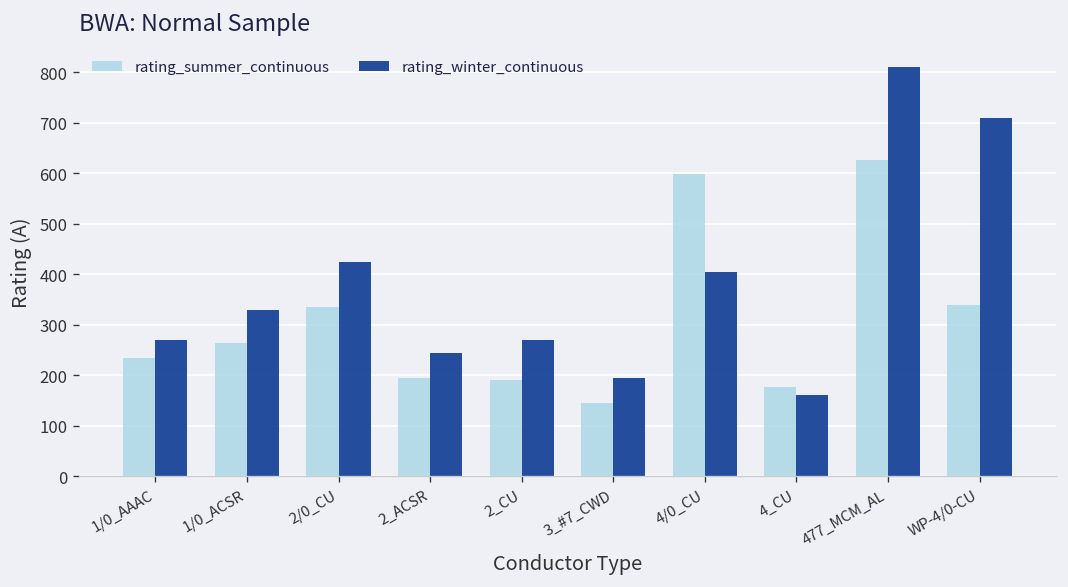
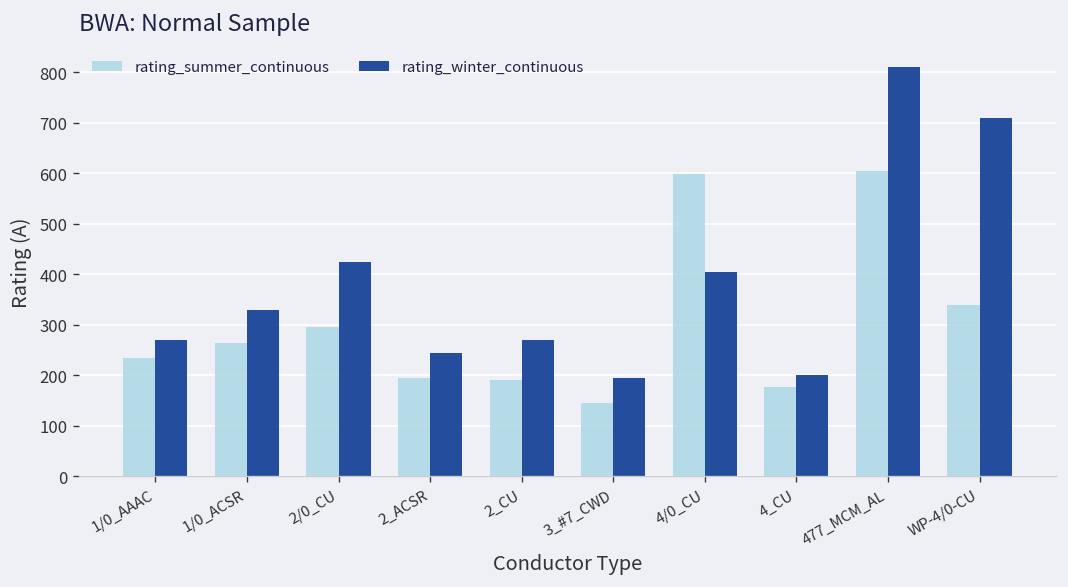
  {
    "rating_summer_continuous": {
      "1/0_AAAC": 240,
      "1/0_ACSR": 270,
-     "2/0_CU": 340,
+     "2/0_CU": 300,
      "2_ACSR": 200,
      "2_CU": 190,
      "3_#7_CWD": 150,
      "4/0_CU": 600,
      "4_CU": 180,
-     "477_MCM_AL": 630,
+     "477_MCM_AL": 610,
      "WP-4/0-CU": 340
    },
    "rating_winter_continuous": {
      "1/0_AAAC": 270,
      "1/0_ACSR": 330,
      "2/0_CU": 430,
      "2_ACSR": 250,
      "2_CU": 270,
      "3_#7_CWD": 200,
      "4/0_CU": 410,
-     "4_CU": 160,
+     "4_CU": 200,
      "477_MCM_AL": 810,
      "WP-4/0-CU": 710
    }
  }
